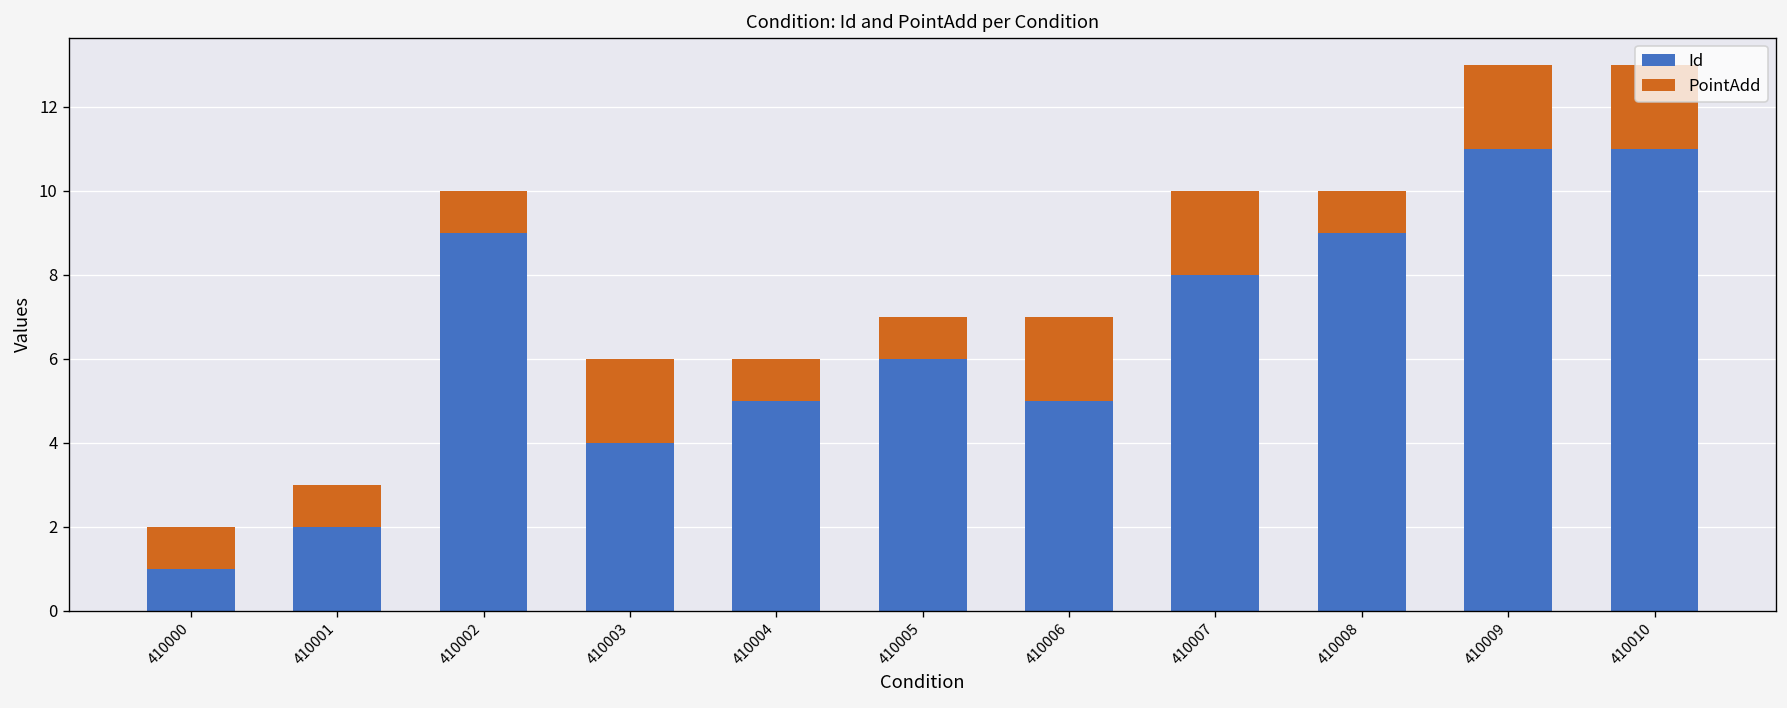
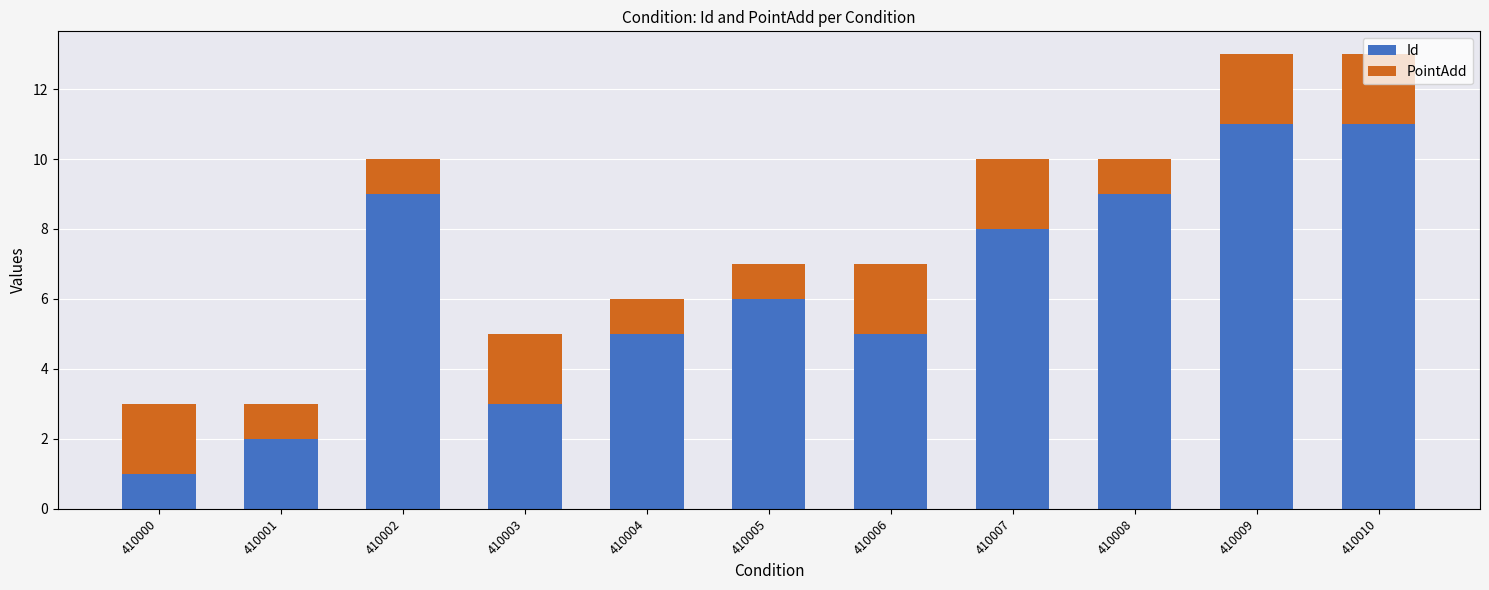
  {
    "Id": {
      "410000": 1,
      "410001": 2,
      "410002": 9,
-     "410003": 4,
+     "410003": 3,
      "410004": 5,
      "410005": 6,
      "410006": 5,
      "410007": 8,
      "410008": 9,
      "410009": 11,
      "410010": 11
    },
    "PointAdd": {
-     "410000": 1,
+     "410000": 2,
      "410001": 1,
      "410002": 1,
      "410003": 2,
      "410004": 1,
      "410005": 1,
      "410006": 2,
      "410007": 2,
      "410008": 1,
      "410009": 2
    }
  }
